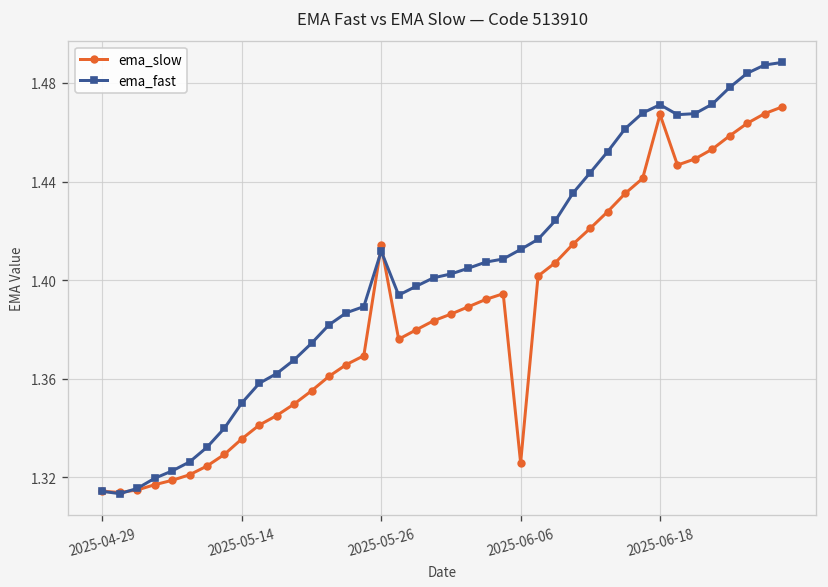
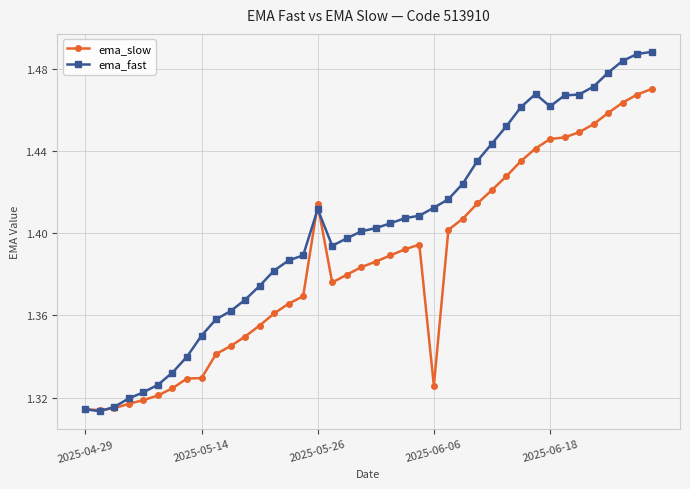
  {
    "ema_slow": {
-     "2025-05-14": 1.336,
+     "2025-05-14": 1.329,
      "2025-05-26": 1.414,
      "2025-06-06": 1.326,
-     "2025-06-18": 1.467
+     "2025-06-18": 1.446
    },
    "ema_fast": {
      "2025-05-14": 1.350,
      "2025-05-26": 1.412,
      "2025-06-06": 1.412,
-     "2025-06-18": 1.471
+     "2025-06-18": 1.462
    }
  }
